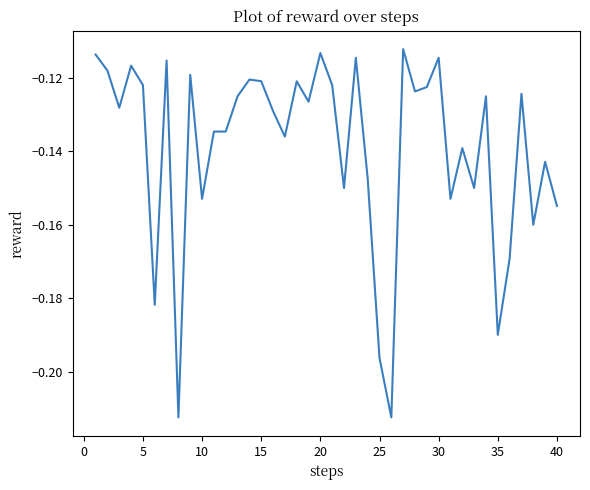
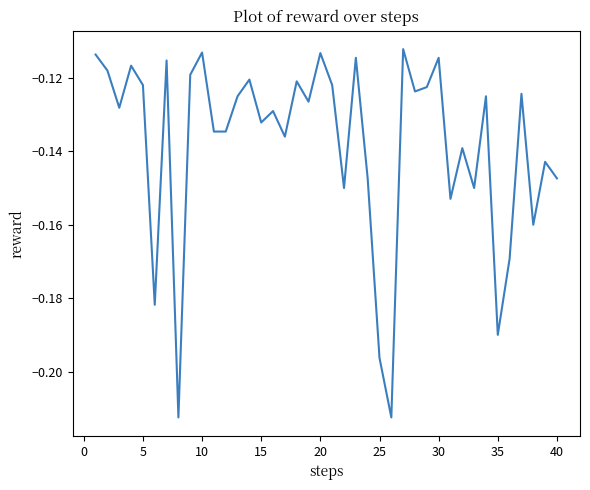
  {
    "5": -0.122,
-   "10": -0.153,
-   "15": -0.121,
+   "10": -0.113,
+   "15": -0.132,
    "20": -0.113,
    "25": -0.196,
    "30": -0.115,
    "35": -0.190,
-   "40": -0.155
+   "40": -0.147
  }
